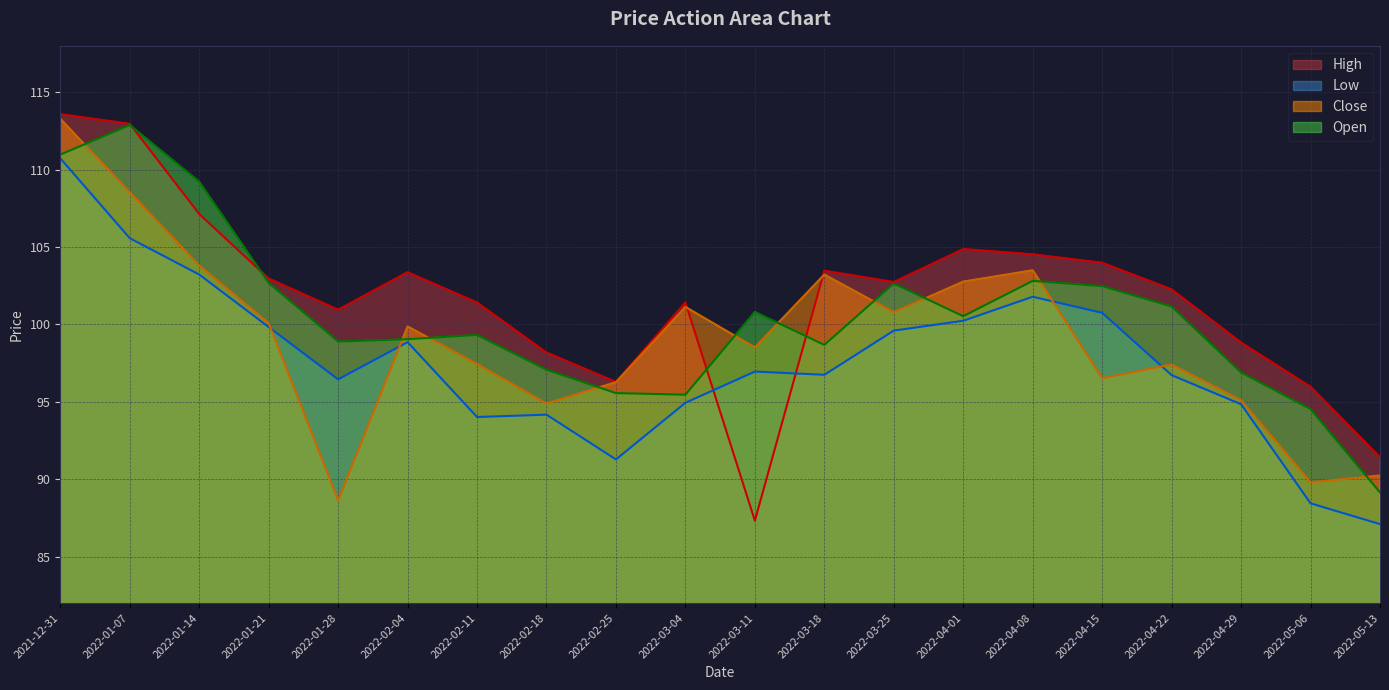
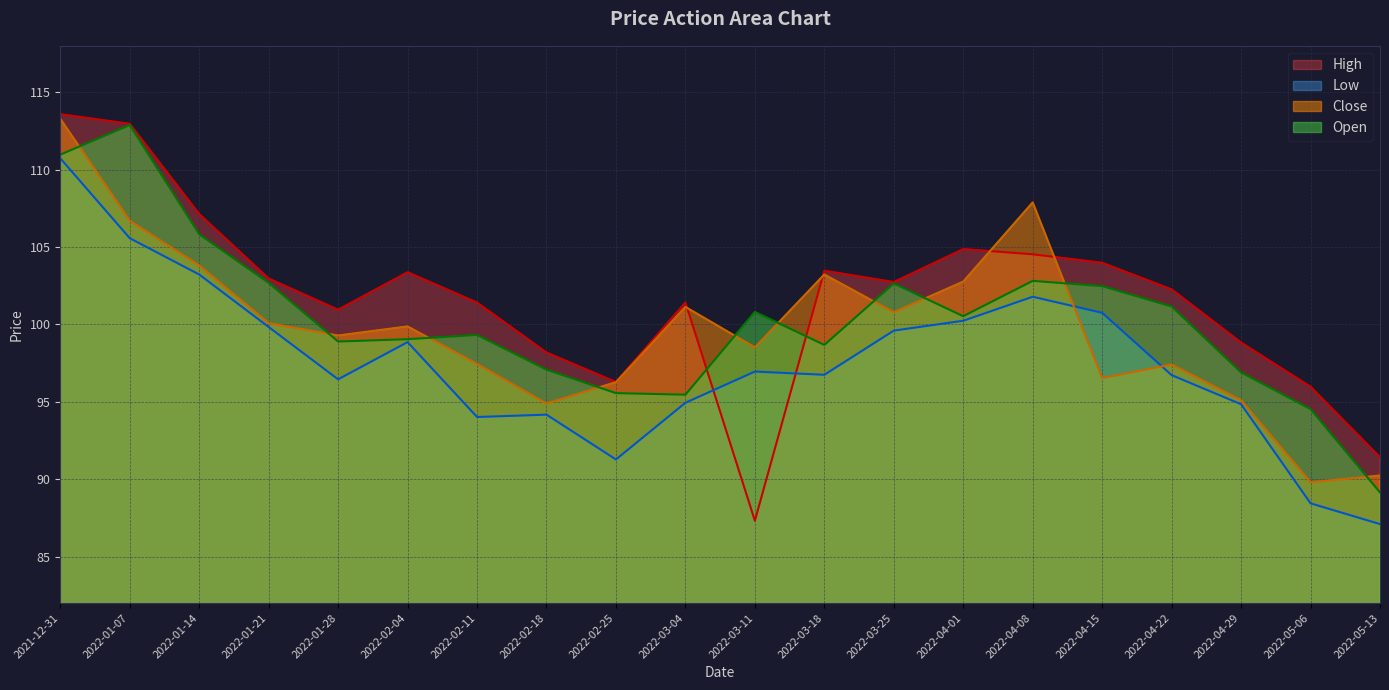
  {
    "High": {
      "2021-12-31": 113.6,
      "2022-01-14": 107.1,
      "2022-01-21": 103.0,
      "2022-01-28": 100.9,
      "2022-02-04": 103.4,
      "2022-02-11": 101.4,
      "2022-02-18": 98.2,
      "2022-03-04": 101.4,
      "2022-03-11": 87.3,
      "2022-03-18": 103.5,
      "2022-04-01": 104.9,
      "2022-04-08": 104.5,
      "2022-04-15": 104.0,
      "2022-04-22": 102.3,
      "2022-04-29": 98.8,
      "2022-05-06": 96.0,
      "2022-05-13": 91.4
    },
    "Low": {
      "2021-12-31": 110.7,
      "2022-01-07": 105.6,
      "2022-01-14": 103.2,
      "2022-01-21": 99.8,
      "2022-01-28": 96.5,
      "2022-02-04": 98.9,
      "2022-02-11": 94.0,
      "2022-02-18": 94.2,
      "2022-02-25": 91.3,
      "2022-03-04": 94.9,
      "2022-03-11": 97.0,
      "2022-03-18": 96.7,
      "2022-03-25": 99.6,
      "2022-04-01": 100.2,
      "2022-04-08": 101.8,
      "2022-04-15": 100.8,
      "2022-04-22": 96.7,
      "2022-04-29": 94.8,
      "2022-05-06": 88.4,
      "2022-05-13": 87.1
    },
    "Close": {
      "2021-12-31": 113.3,
-     "2022-01-07": 108.5,
+     "2022-01-07": 106.7,
      "2022-01-14": 103.8,
      "2022-01-21": 100.1,
-     "2022-01-28": 88.6,
+     "2022-01-28": 99.3,
      "2022-02-04": 99.9,
      "2022-02-11": 97.4,
      "2022-02-18": 94.9,
      "2022-03-04": 101.1,
      "2022-03-11": 98.5,
      "2022-03-18": 103.2,
      "2022-03-25": 100.8,
      "2022-04-01": 102.8,
-     "2022-04-08": 103.5,
+     "2022-04-08": 107.9,
      "2022-04-15": 96.5,
      "2022-04-22": 97.4,
      "2022-04-29": 95.1,
      "2022-05-06": 89.8,
      "2022-05-13": 90.2
    },
    "Open": {
      "2021-12-31": 111.0,
-     "2022-01-14": 109.2,
+     "2022-01-14": 105.8,
      "2022-01-21": 102.7,
      "2022-01-28": 98.9,
      "2022-02-04": 99.0,
      "2022-02-11": 99.3,
      "2022-02-18": 97.1,
      "2022-02-25": 95.6,
      "2022-03-04": 95.5,
      "2022-03-11": 100.8,
      "2022-03-18": 98.7,
      "2022-04-01": 100.5,
      "2022-04-08": 102.8,
      "2022-04-15": 102.5,
      "2022-04-22": 101.2,
      "2022-04-29": 96.9,
      "2022-05-06": 94.5,
      "2022-05-13": 89.1
    }
  }
